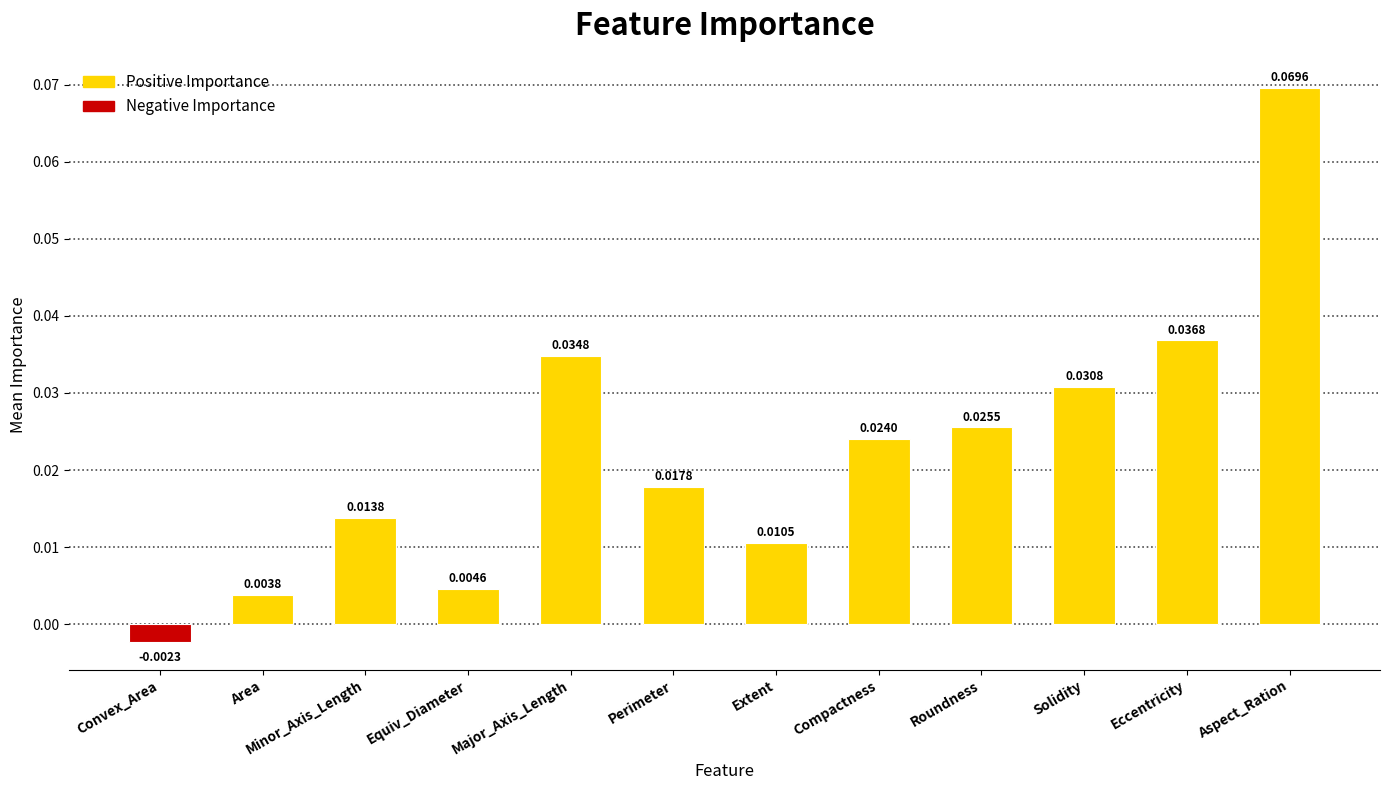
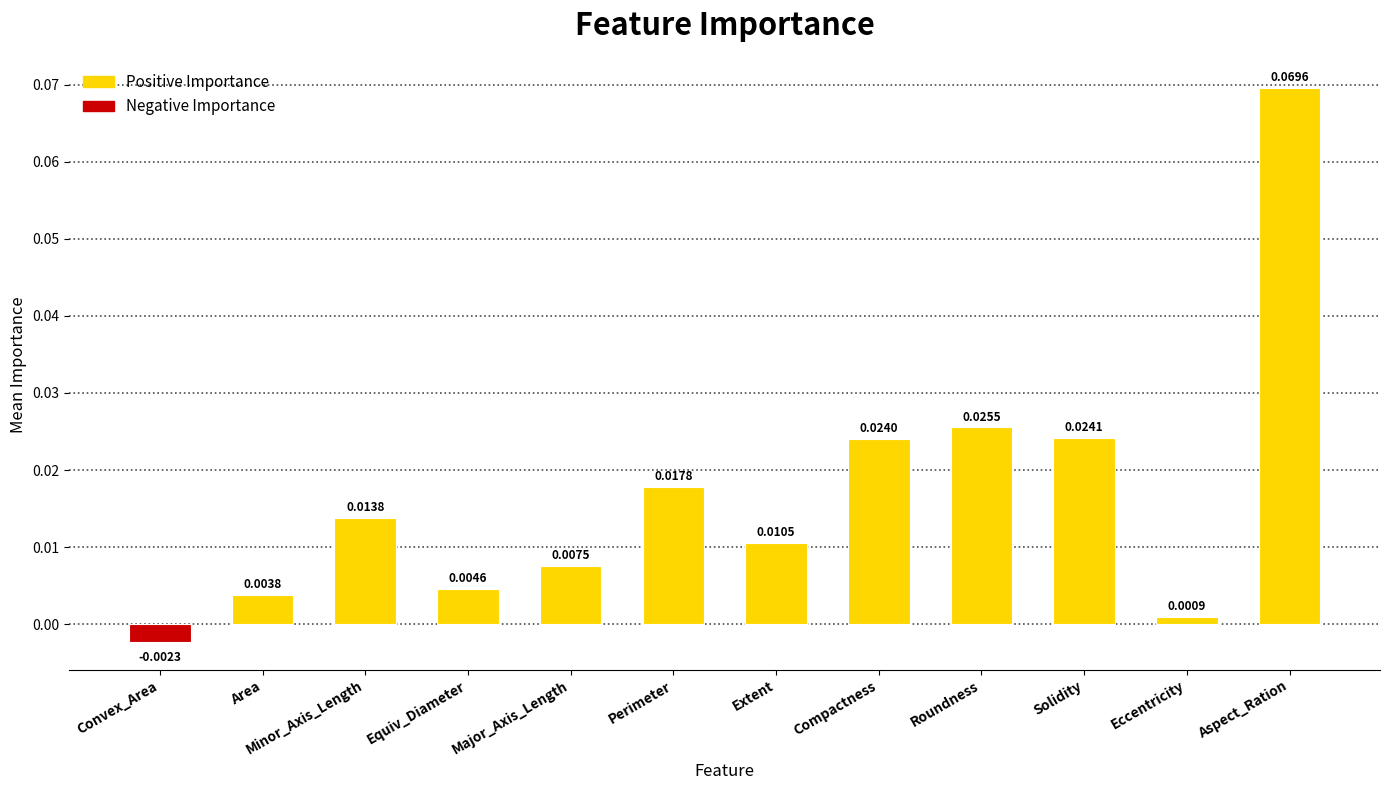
  {
    "Convex_Area": -0.0023,
    "Area": 0.0038,
    "Minor_Axis_Length": 0.0138,
    "Equiv_Diameter": 0.0046,
-   "Major_Axis_Length": 0.0348,
+   "Major_Axis_Length": 0.0075,
    "Perimeter": 0.0178,
    "Extent": 0.0105,
    "Compactness": 0.0240,
    "Roundness": 0.0255,
-   "Solidity": 0.0308,
-   "Eccentricity": 0.0368,
+   "Solidity": 0.0241,
+   "Eccentricity": 0.0009,
    "Aspect_Ration": 0.0696
  }
